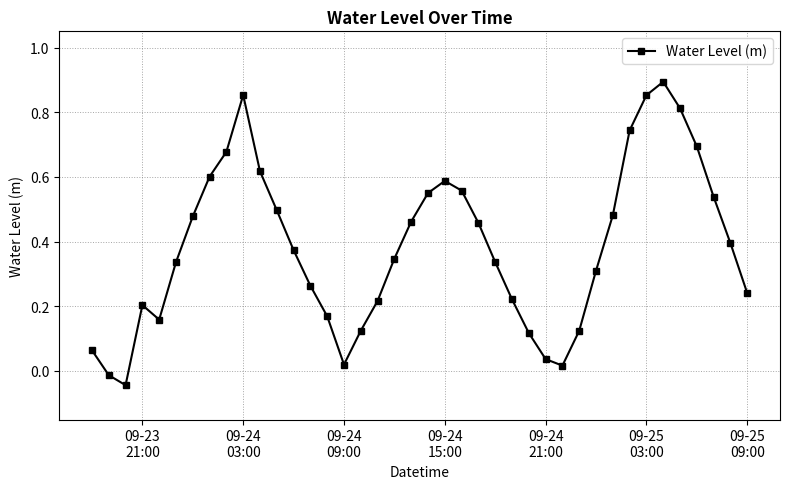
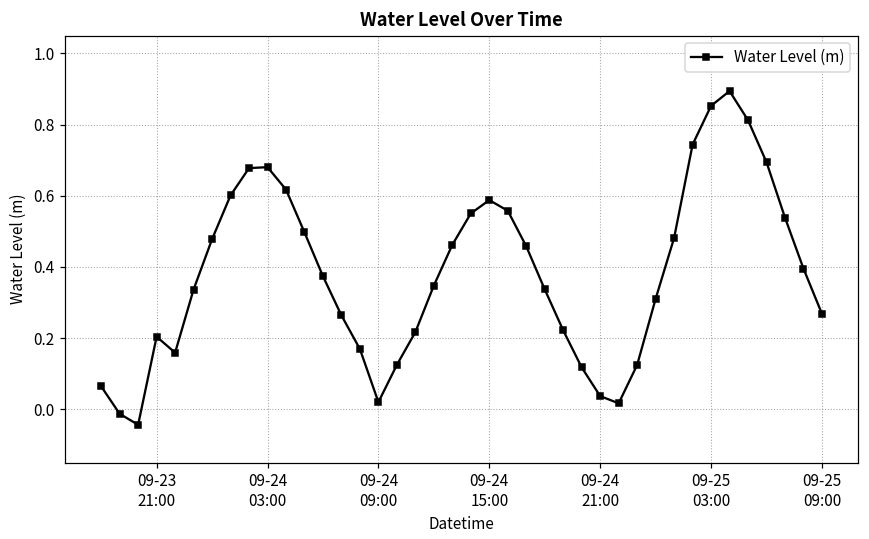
  {
    "09-23 21:00": 0.20,
-   "09-24 03:00": 0.85,
+   "09-24 03:00": 0.68,
    "09-24 09:00": 0.02,
    "09-24 15:00": 0.59,
    "09-24 21:00": 0.04,
    "09-25 03:00": 0.85,
-   "09-25 09:00": 0.24
+   "09-25 09:00": 0.27
  }
